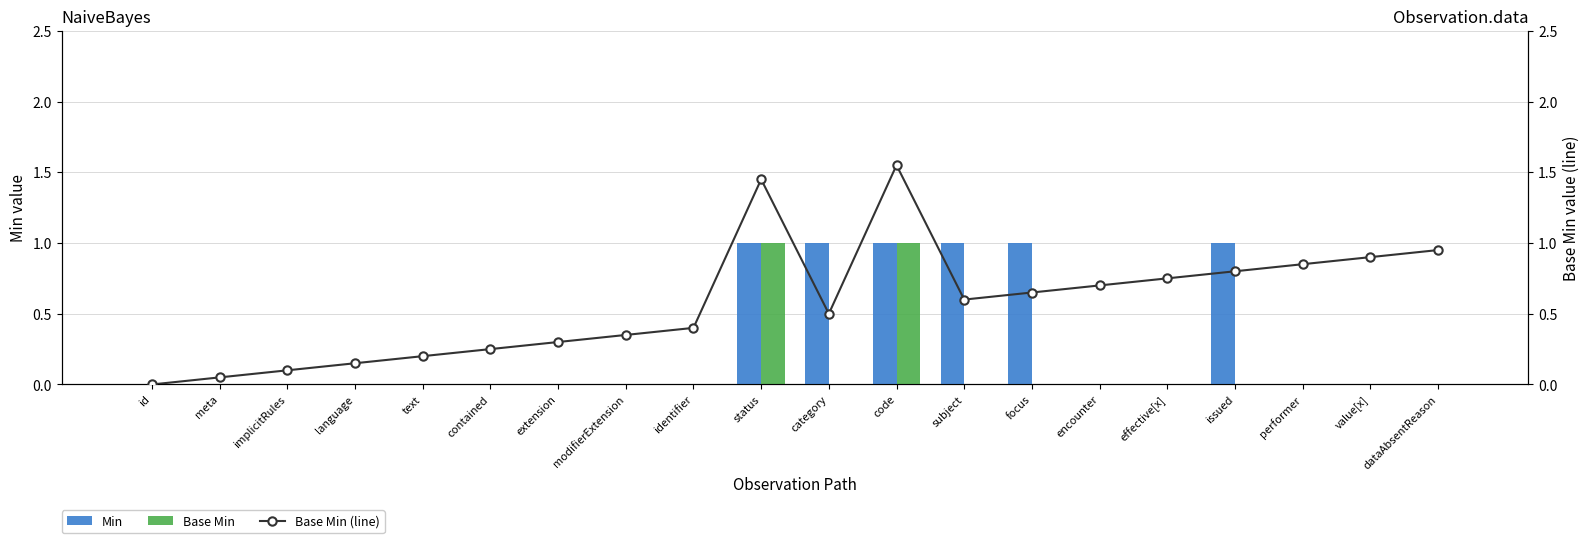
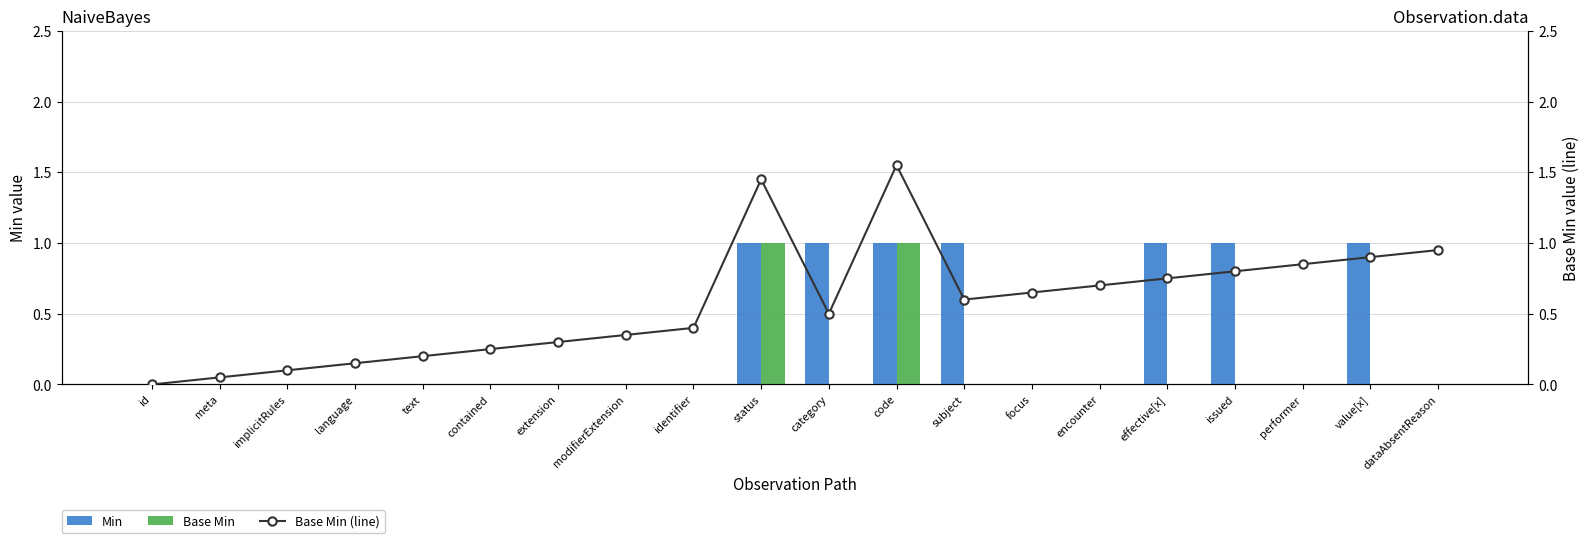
  {
    "Min": {
      "id": 0,
      "meta": 0,
      "implicitRules": 0,
      "language": 0,
      "text": 0,
      "contained": 0,
      "extension": 0,
      "modifierExtension": 0,
      "identifier": 0,
      "status": 1,
      "category": 1,
      "code": 1,
      "subject": 1,
-     "focus": 1,
+     "focus": 0,
      "encounter": 0,
-     "effective[x]": 0,
+     "effective[x]": 1,
      "issued": 1,
      "performer": 0,
-     "value[x]": 0,
+     "value[x]": 1,
      "dataAbsentReason": 0
    },
    "Base Min": {
      "id": 0,
      "meta": 0,
      "implicitRules": 0,
      "language": 0,
      "text": 0,
      "contained": 0,
      "extension": 0,
      "modifierExtension": 0,
      "identifier": 0,
      "status": 1,
      "category": 0,
      "code": 1,
      "subject": 0,
      "focus": 0,
      "encounter": 0,
      "effective[x]": 0,
      "issued": 0,
      "performer": 0,
      "value[x]": 0,
      "dataAbsentReason": 0
    },
    "Base Min (line)": {
      "id": 0.00,
      "meta": 0.05,
      "implicitRules": 0.10,
      "language": 0.15,
      "text": 0.20,
      "contained": 0.25,
      "extension": 0.30,
      "modifierExtension": 0.35,
      "identifier": 0.40,
      "status": 1.45,
      "category": 0.50,
      "code": 1.55,
      "subject": 0.60,
      "focus": 0.65,
      "encounter": 0.70,
      "effective[x]": 0.75,
      "issued": 0.80,
      "performer": 0.85,
      "value[x]": 0.90,
      "dataAbsentReason": 0.95
    }
  }
